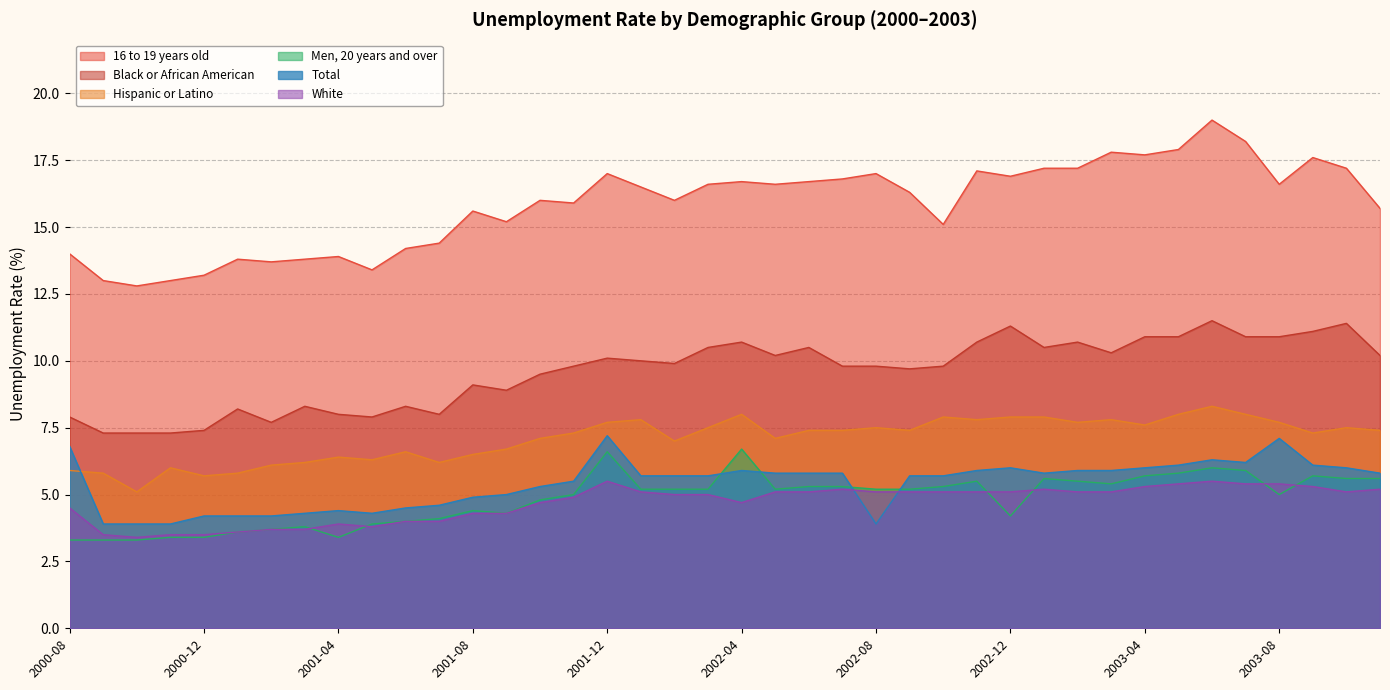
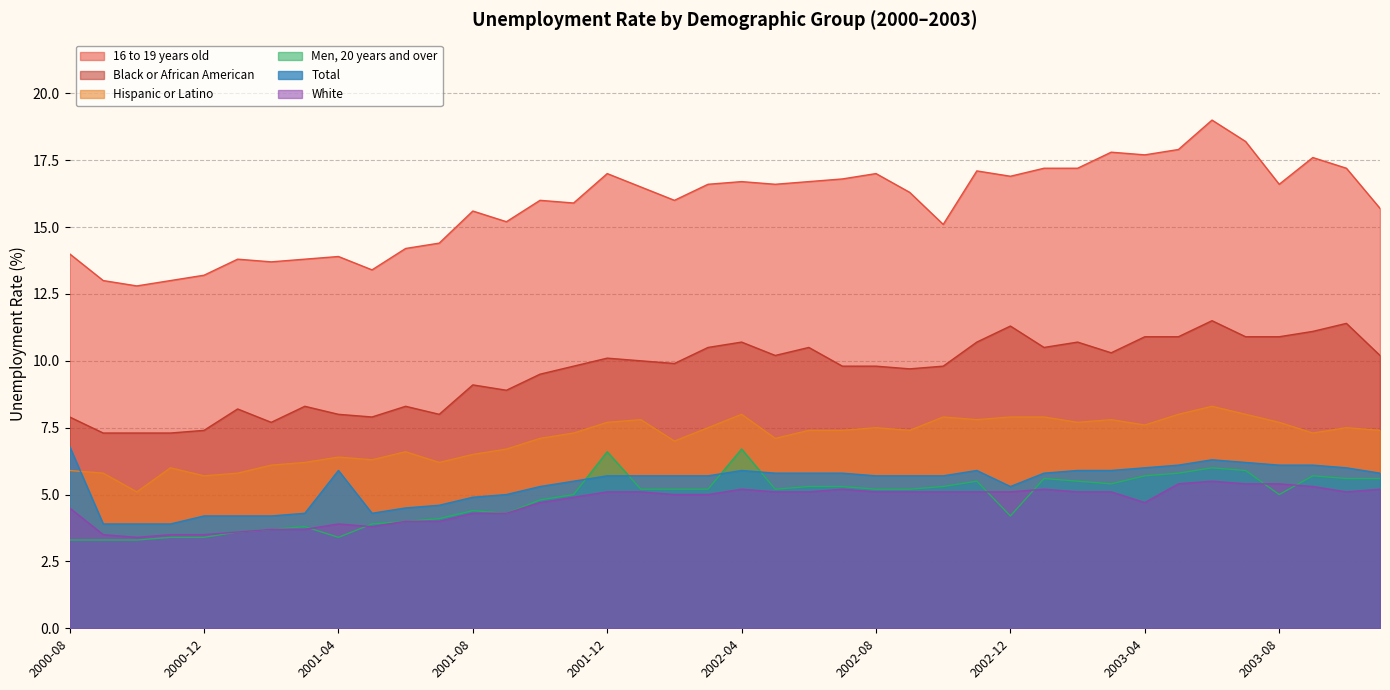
  {
    "Men, 20 years and over": {
      "2000-08": 3.3,
      "2000-12": 3.4,
      "2001-04": 3.4,
      "2001-08": 4.4,
      "2001-12": 6.6,
      "2002-04": 6.7,
      "2002-08": 5.2,
      "2002-12": 4.2,
      "2003-04": 5.7,
      "2003-08": 5.0
    },
    "Total": {
      "2000-08": 6.8,
      "2000-12": 4.2,
-     "2001-04": 4.4,
+     "2001-04": 5.9,
      "2001-08": 4.9,
-     "2001-12": 7.2,
+     "2001-12": 5.7,
      "2002-04": 5.9,
-     "2002-08": 3.9,
-     "2002-12": 6.0,
+     "2002-08": 5.7,
+     "2002-12": 5.3,
      "2003-04": 6.0,
-     "2003-08": 7.1
+     "2003-08": 6.1
    },
    "White": {
      "2000-08": 4.5,
      "2000-12": 3.5,
      "2001-04": 3.9,
      "2001-08": 4.3,
-     "2001-12": 5.5,
-     "2002-04": 4.7,
+     "2001-12": 5.1,
+     "2002-04": 5.2,
      "2002-08": 5.1,
      "2002-12": 5.1,
-     "2003-04": 5.3,
+     "2003-04": 4.7,
      "2003-08": 5.4
    }
  }
